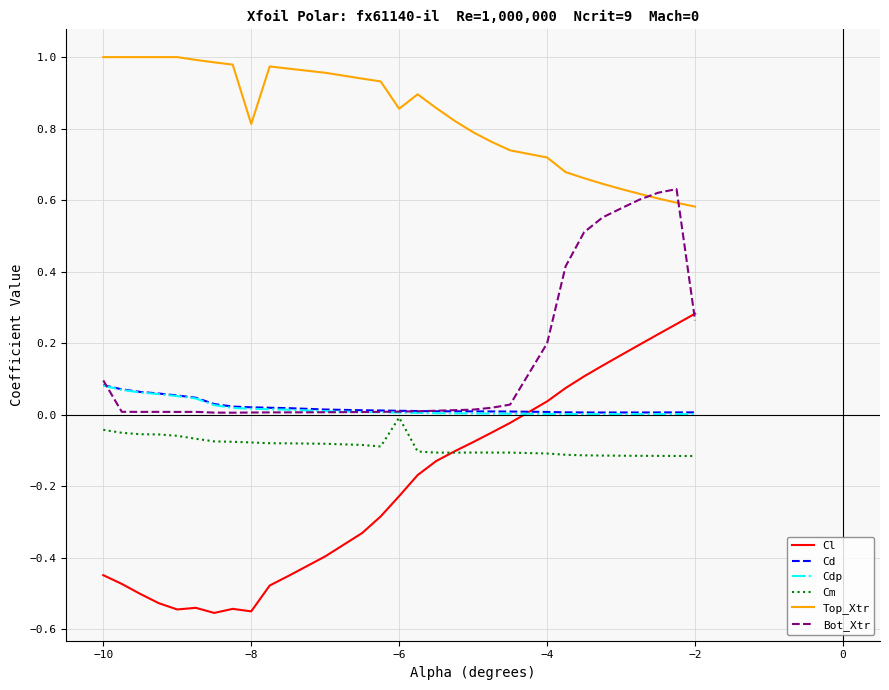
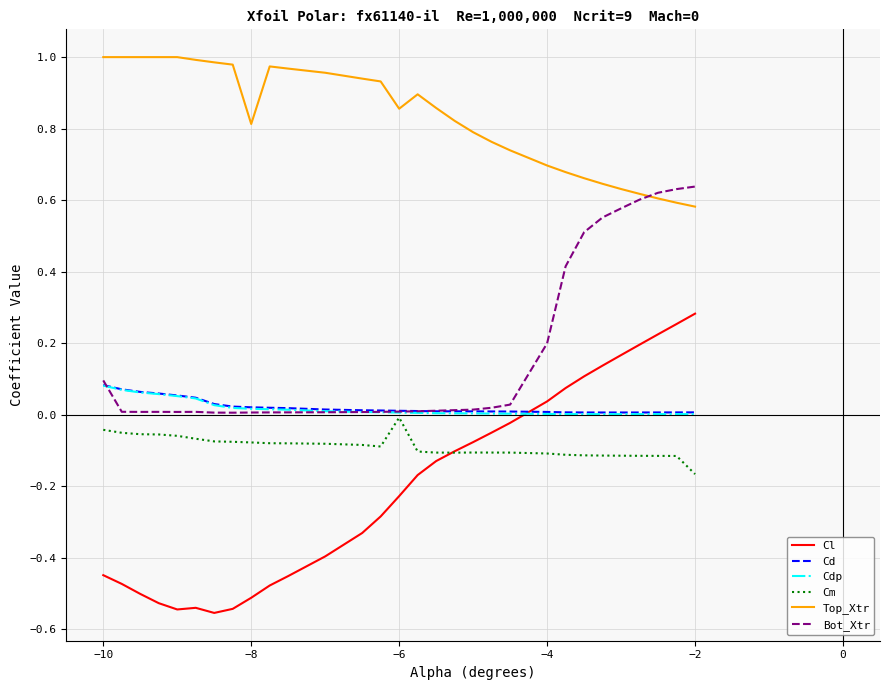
  {
    "Cl": {
      "−10": -0.45,
-     "−8": -0.55,
+     "−8": -0.51,
      "−6": -0.23,
      "−4": 0.04,
      "−2": 0.28
    },
    "Cm": {
      "−10": -0.04,
      "−8": -0.08,
      "−6": -0.01,
      "−4": -0.11,
-     "−2": -0.12
+     "−2": -0.17
    },
    "Top_Xtr": {
      "−10": 1.00,
      "−8": 0.81,
      "−6": 0.86,
-     "−4": 0.72,
+     "−4": 0.70,
      "−2": 0.58
    },
    "Bot_Xtr": {
      "−10": 0.10,
      "−8": 0.01,
      "−4": 0.20,
-     "−2": 0.26
+     "−2": 0.64
    }
  }
